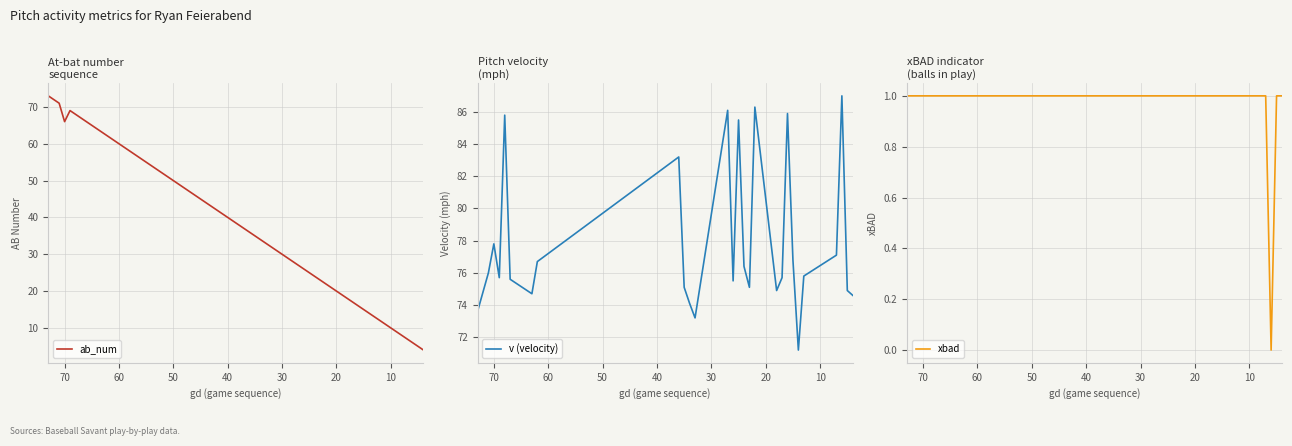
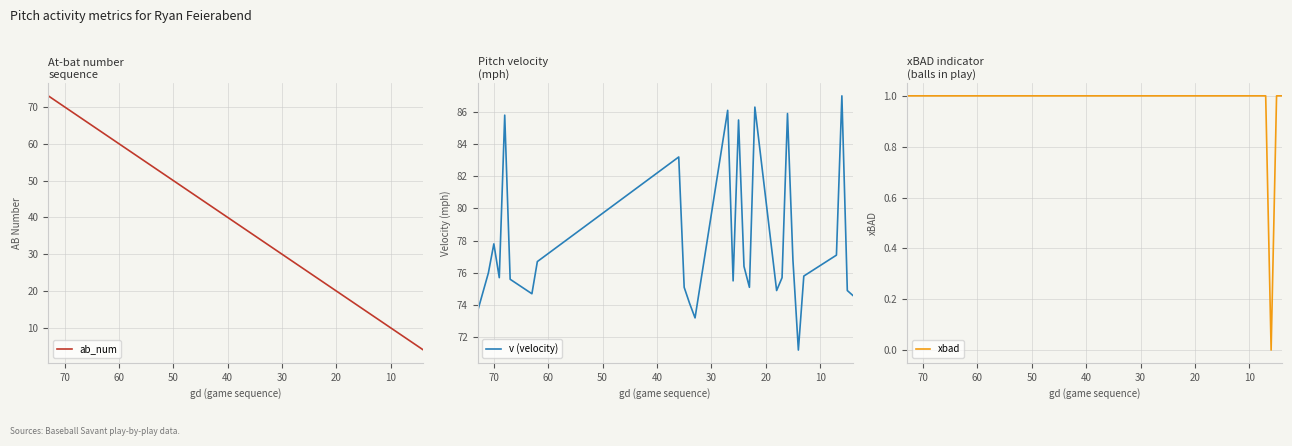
  {
    "At-bat number sequence": {
-     "70": 66
+     "70": 70
    },
    "Pitch velocity (mph)": {
      "70": 77.8
    },
    "xBAD indicator (balls in play)": {
      "70": 1.00
    }
  }
